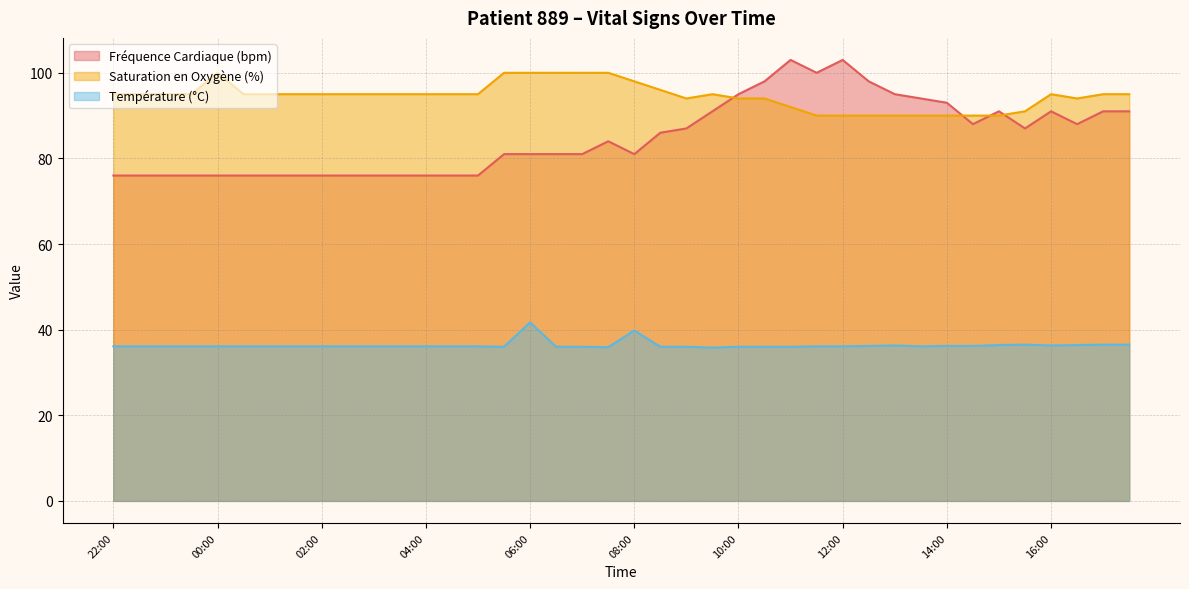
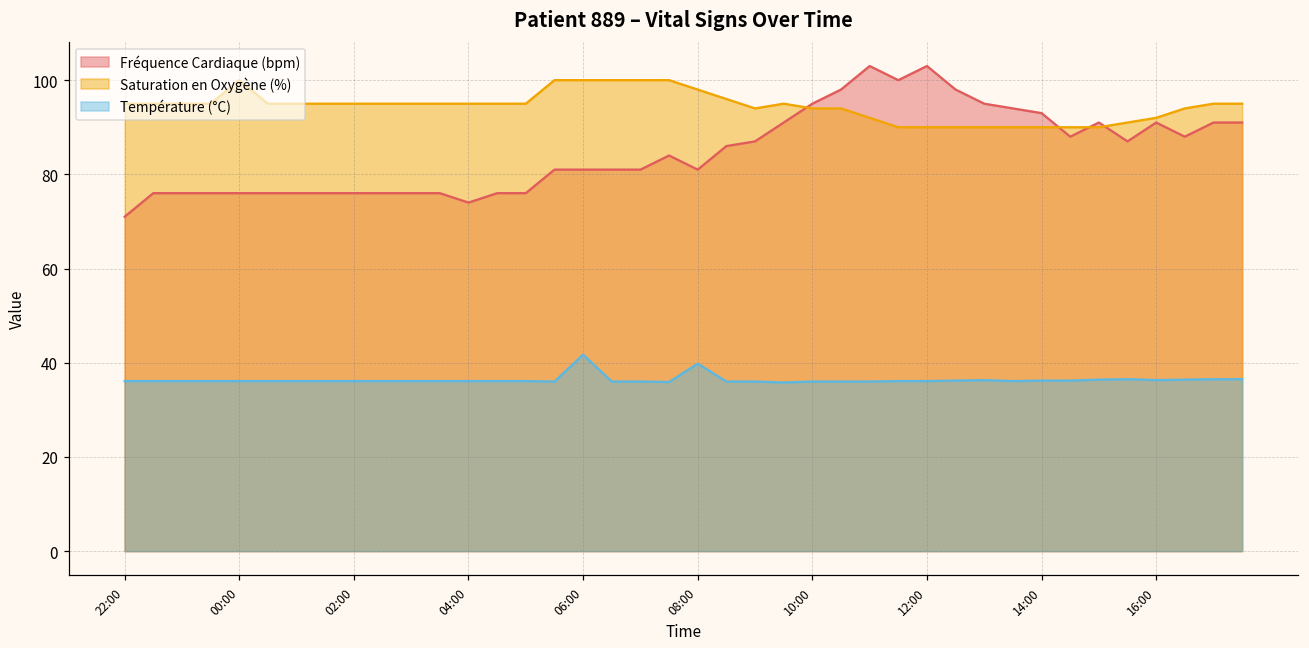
  {
    "Fréquence Cardiaque (bpm)": {
-     "22:00": 76,
+     "22:00": 71,
      "00:00": 76,
      "02:00": 76,
-     "04:00": 76,
+     "04:00": 74,
      "06:00": 81,
      "08:00": 81,
      "10:00": 95,
      "12:00": 103,
      "14:00": 93,
      "16:00": 91
    },
    "Saturation en Oxygène (%)": {
      "02:00": 95,
      "04:00": 95,
      "06:00": 100,
      "08:00": 98,
      "10:00": 94,
      "12:00": 90,
      "14:00": 90,
-     "16:00": 95
+     "16:00": 92
    },
    "Température (°C)": {
      "22:00": 36,
      "00:00": 36,
      "02:00": 36,
      "04:00": 36,
      "06:00": 42,
      "08:00": 40,
      "10:00": 36,
      "12:00": 36,
      "14:00": 36,
      "16:00": 36
    }
  }
